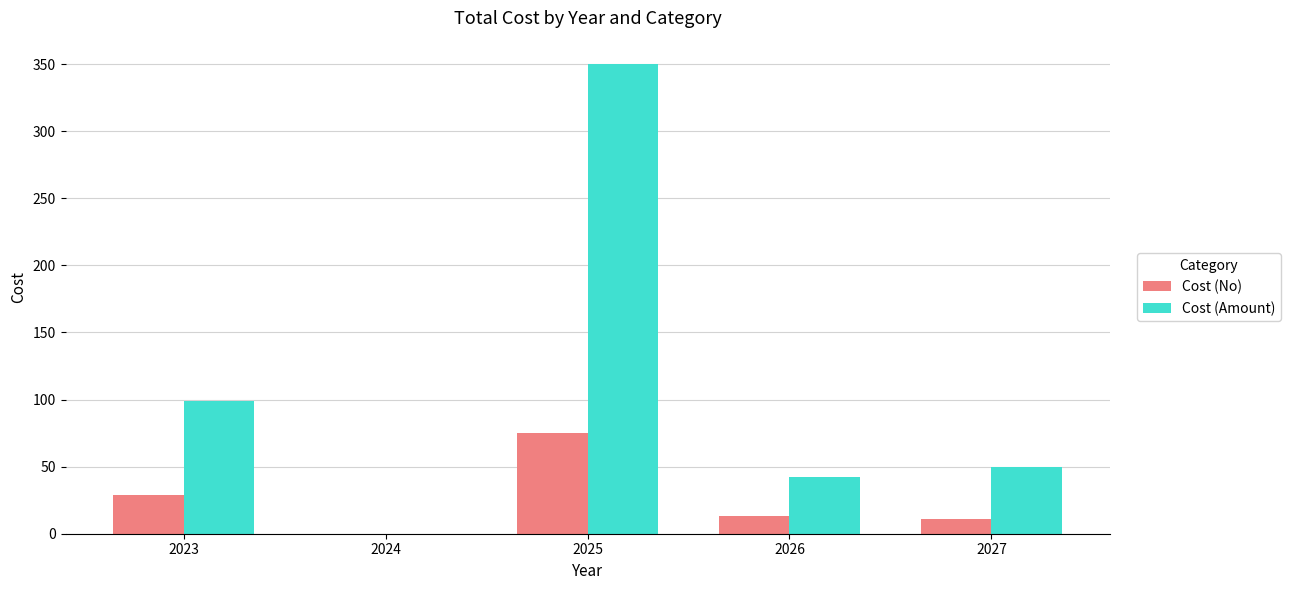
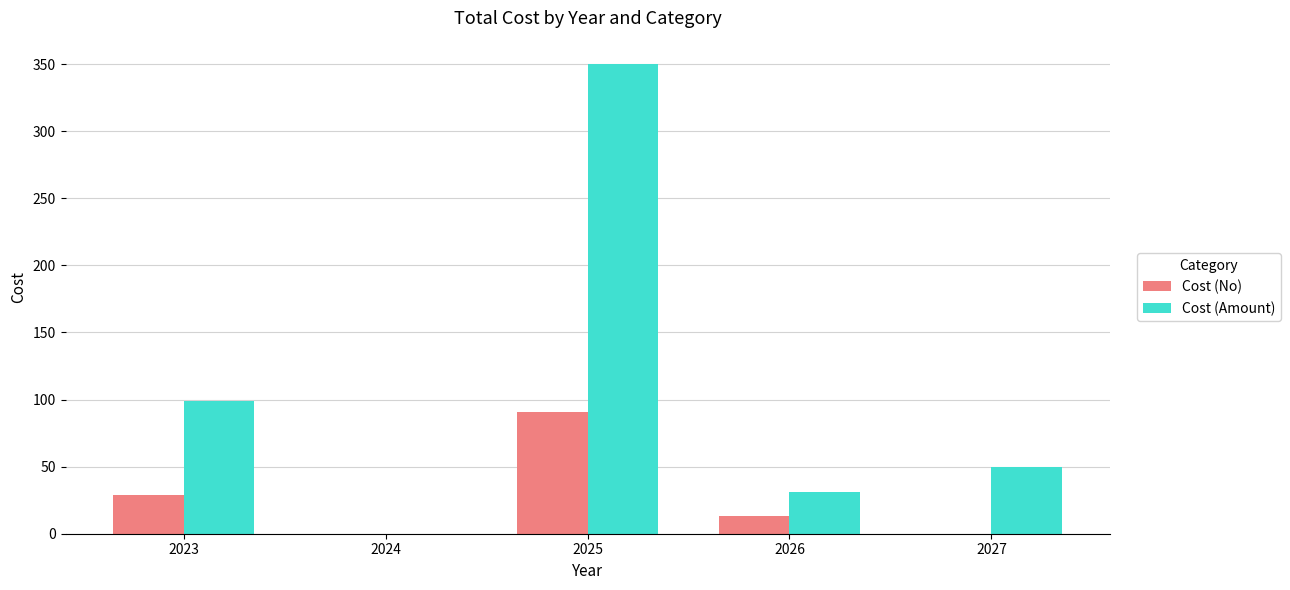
  {
    "Cost (No)": {
      "2023": 29,
      "2024": 0,
-     "2025": 75,
+     "2025": 91,
      "2026": 13,
-     "2027": 11
+     "2027": 0
    },
    "Cost (Amount)": {
      "2023": 99,
      "2024": 0,
      "2025": 350,
-     "2026": 42,
+     "2026": 31,
      "2027": 50
    }
  }
